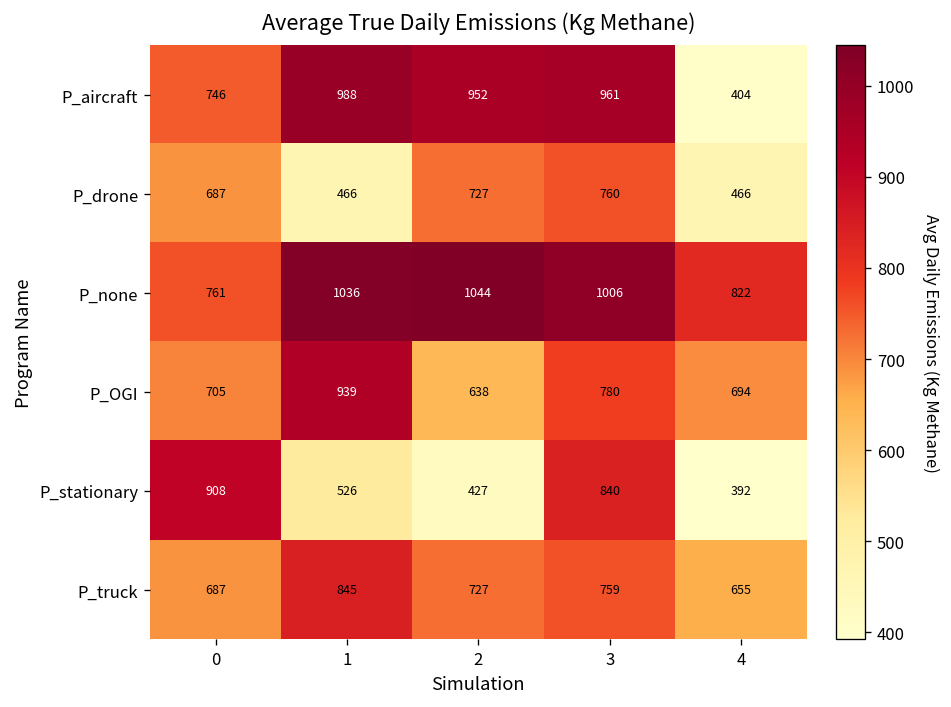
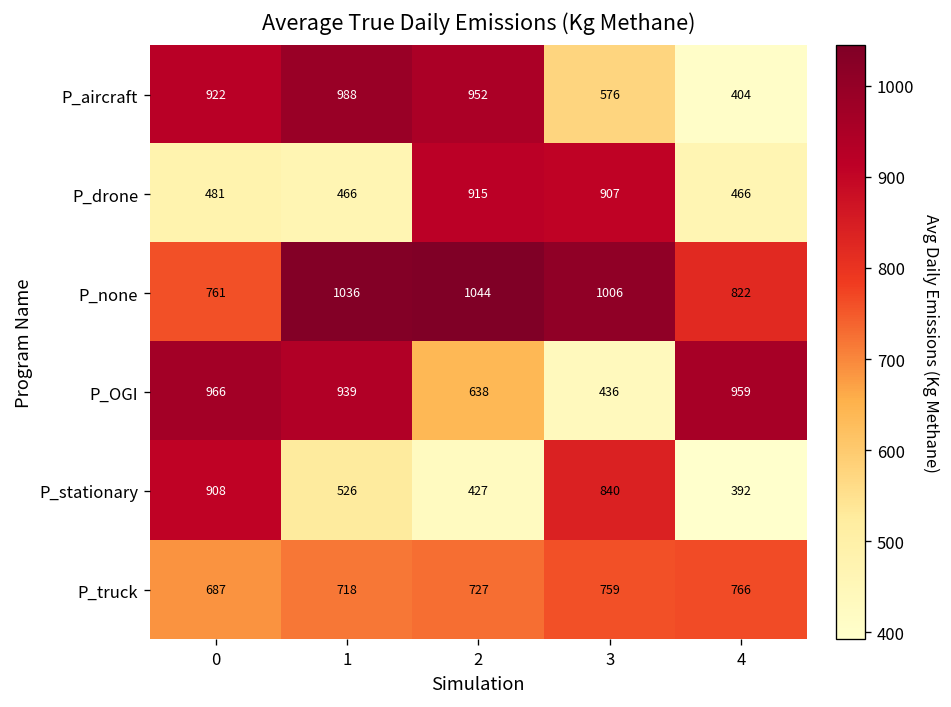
  {
    "P_aircraft": {
-     "0": 746,
+     "0": 922,
      "1": 988,
      "2": 952,
-     "3": 961,
+     "3": 576,
      "4": 404
    },
    "P_drone": {
-     "0": 687,
+     "0": 481,
      "1": 466,
-     "2": 727,
-     "3": 760,
+     "2": 915,
+     "3": 907,
      "4": 466
    },
    "P_none": {
      "0": 761,
      "1": 1036,
      "2": 1044,
      "3": 1006,
      "4": 822
    },
    "P_OGI": {
-     "0": 705,
+     "0": 966,
      "1": 939,
      "2": 638,
-     "3": 780,
-     "4": 694
+     "3": 436,
+     "4": 959
    },
    "P_stationary": {
      "0": 908,
      "1": 526,
      "2": 427,
      "3": 840,
      "4": 392
    },
    "P_truck": {
      "0": 687,
-     "1": 845,
+     "1": 718,
      "2": 727,
      "3": 759,
-     "4": 655
+     "4": 766
    }
  }
